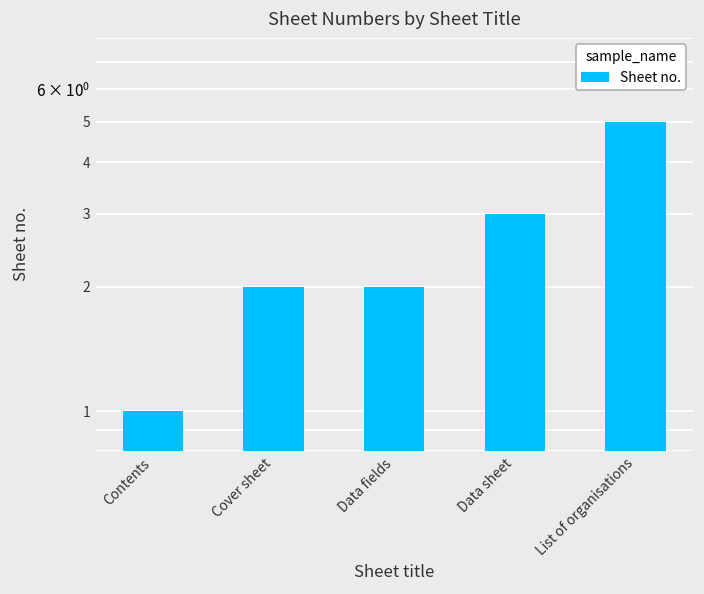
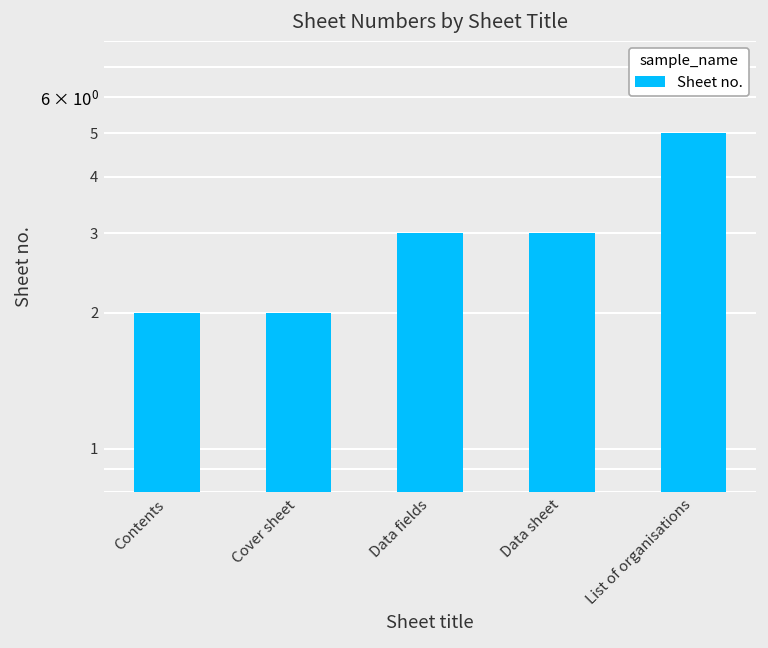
  {
-   "Contents": 1,
+   "Contents": 2,
    "Cover sheet": 2,
-   "Data fields": 2,
+   "Data fields": 3,
    "Data sheet": 3,
    "List of organisations": 5
  }
